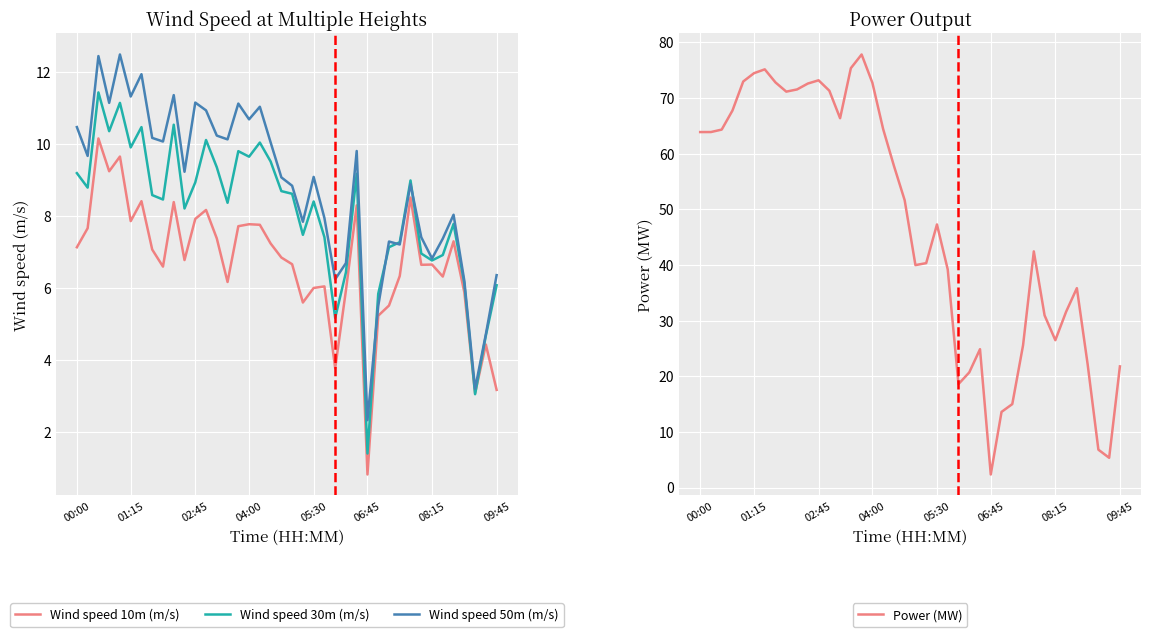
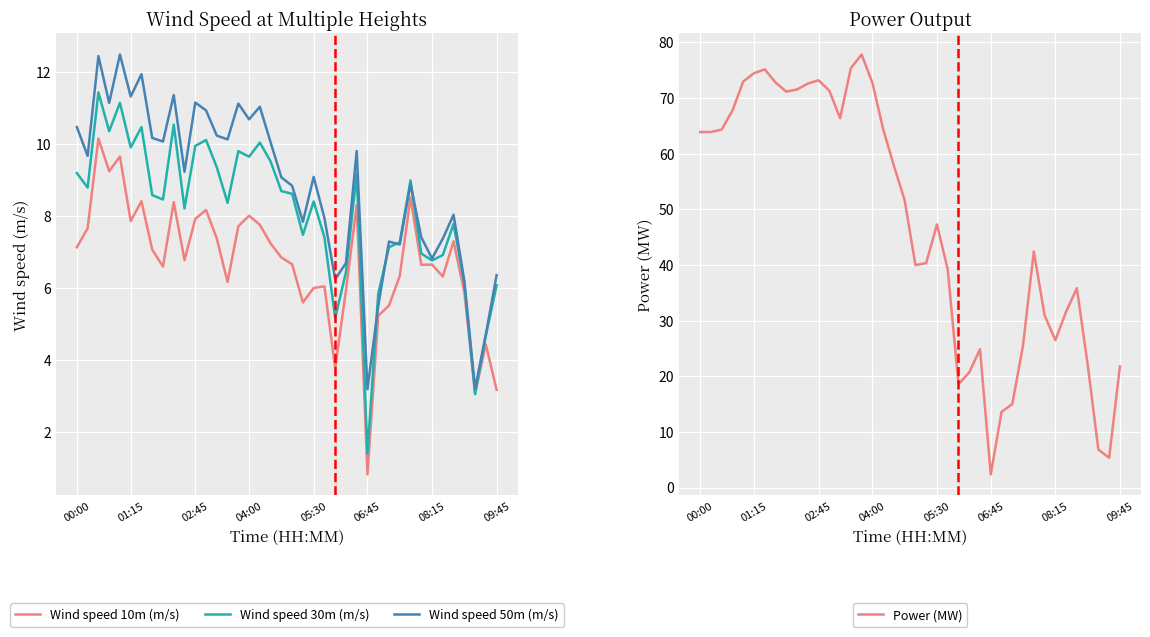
  {
    "Wind Speed at Multiple Heights": {
      "Wind speed 10m (m/s)": {
        "00:00": 7.1,
        "01:15": 7.9,
        "02:45": 7.9,
-       "04:00": 7.8,
+       "04:00": 8.0,
        "05:30": 6.0,
        "06:45": 0.8,
        "08:15": 6.6,
        "09:45": 3.2
      },
      "Wind speed 30m (m/s)": {
        "00:00": 9.2,
        "01:15": 9.9,
-       "02:45": 8.9,
+       "02:45": 9.9,
        "04:00": 9.6,
        "05:30": 8.4,
        "06:45": 1.4,
        "09:45": 6.1
      },
      "Wind speed 50m (m/s)": {
        "00:00": 10.5,
        "01:15": 11.3,
        "02:45": 11.1,
        "04:00": 10.7,
        "05:30": 9.1,
-       "06:45": 2.3,
+       "06:45": 3.2,
        "09:45": 6.4
      }
    },
    "Power Output": {
      "00:00": 64,
      "01:15": 74,
      "02:45": 73,
      "04:00": 73,
      "05:30": 47,
      "06:45": 2,
      "08:15": 26,
      "09:45": 22
    }
  }
